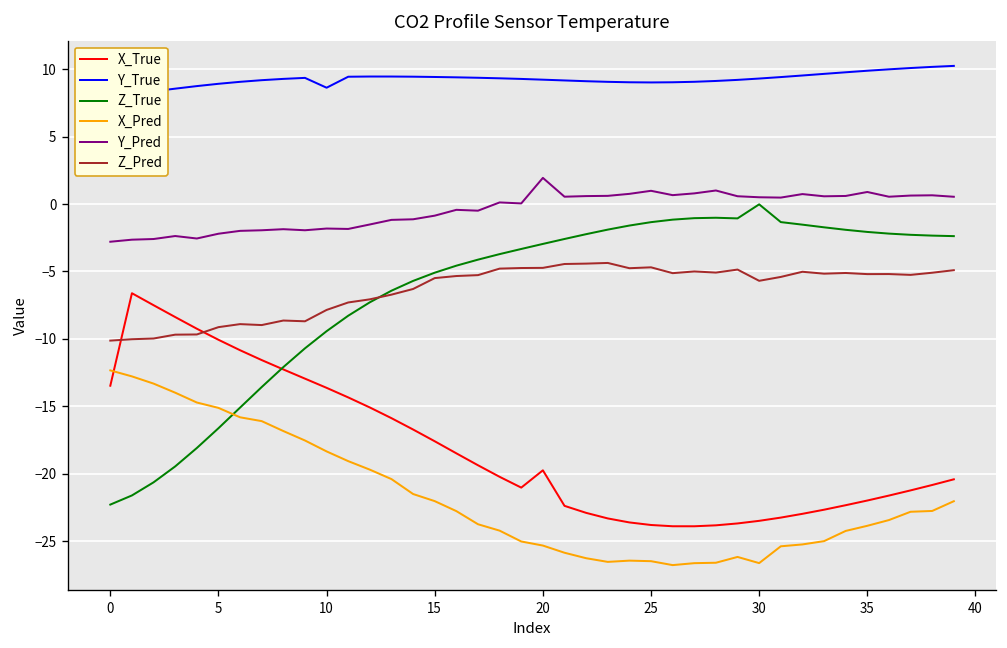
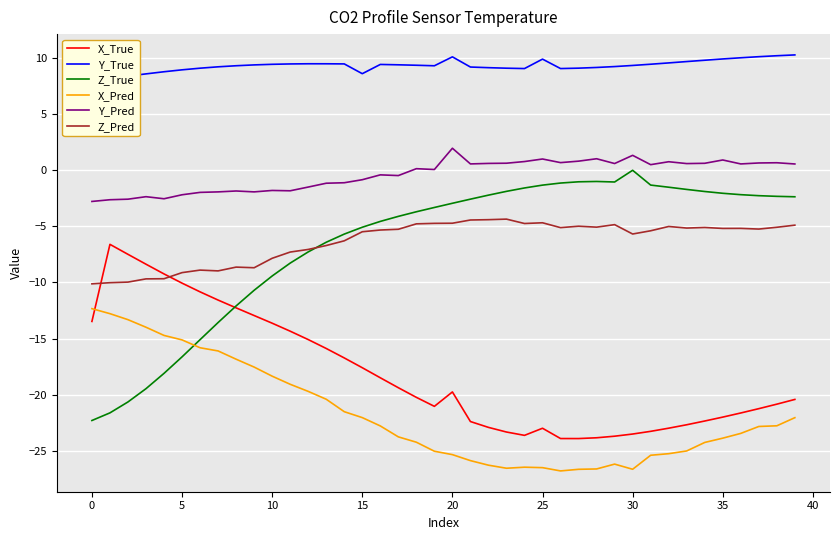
  {
    "X_True": {
      "0": -13.5,
      "5": -10.1,
      "10": -13.6,
      "15": -17.6,
      "20": -19.7,
-     "25": -23.8,
+     "25": -23.0,
      "30": -23.5,
      "35": -22.0
    },
    "Y_True": {
      "5": 8.9,
-     "10": 8.6,
-     "15": 9.4,
-     "20": 9.2,
-     "25": 9.0,
+     "10": 9.4,
+     "15": 8.6,
+     "20": 10.1,
+     "25": 9.9,
      "30": 9.3,
      "35": 9.9
    },
    "Z_True": {
      "0": -22.3,
      "5": -16.6,
      "10": -9.4,
      "15": -5.1,
      "20": -3.0,
      "25": -1.3,
      "30": 0.0,
      "35": -2.1
    },
    "X_Pred": {
      "0": -12.3,
      "5": -15.1,
      "10": -18.3,
      "15": -22.0,
      "20": -25.3,
      "25": -26.5,
      "30": -26.6,
      "35": -23.9
    },
    "Y_Pred": {
      "0": -2.8,
      "5": -2.2,
      "10": -1.8,
      "15": -0.9,
      "20": 1.9,
      "25": 1.0,
-     "30": 0.5,
+     "30": 1.3,
      "35": 0.9
    },
    "Z_Pred": {
      "0": -10.1,
      "5": -9.1,
      "10": -7.8,
      "15": -5.5,
      "20": -4.7,
      "25": -4.7,
      "30": -5.7,
      "35": -5.2
    }
  }
